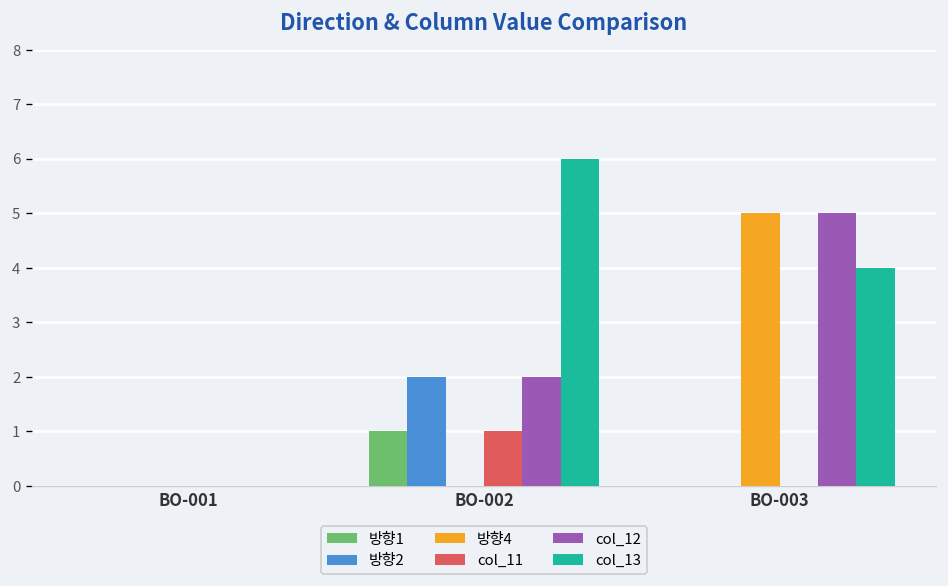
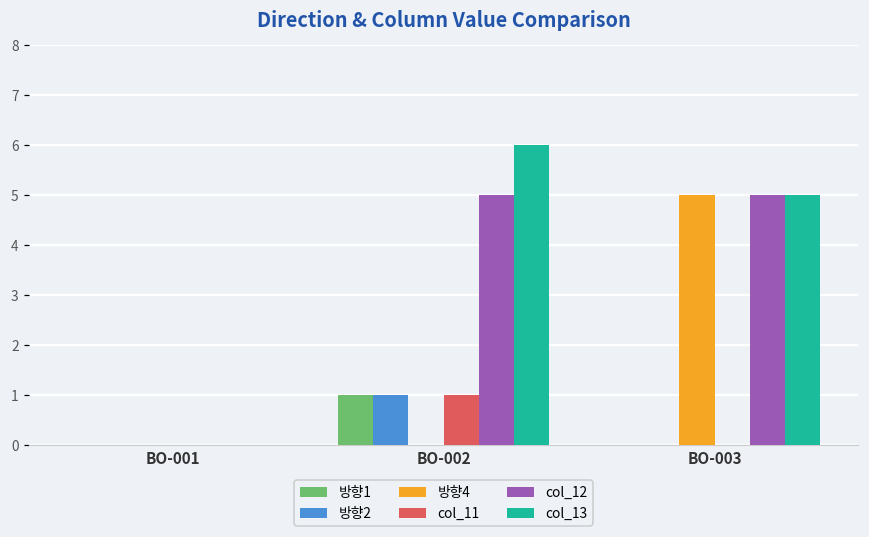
  {
    "방향1": {
      "BO-001": 0,
      "BO-002": 1,
      "BO-003": 0
    },
    "방향2": {
      "BO-001": 0,
-     "BO-002": 2,
+     "BO-002": 1,
      "BO-003": 0
    },
    "방향4": {
      "BO-001": 0,
      "BO-002": 0,
      "BO-003": 5
    },
    "col_11": {
      "BO-001": 0,
      "BO-002": 1,
      "BO-003": 0
    },
    "col_12": {
      "BO-001": 0,
-     "BO-002": 2,
+     "BO-002": 5,
      "BO-003": 5
    },
    "col_13": {
      "BO-001": 0,
      "BO-002": 6,
-     "BO-003": 4
+     "BO-003": 5
    }
  }
